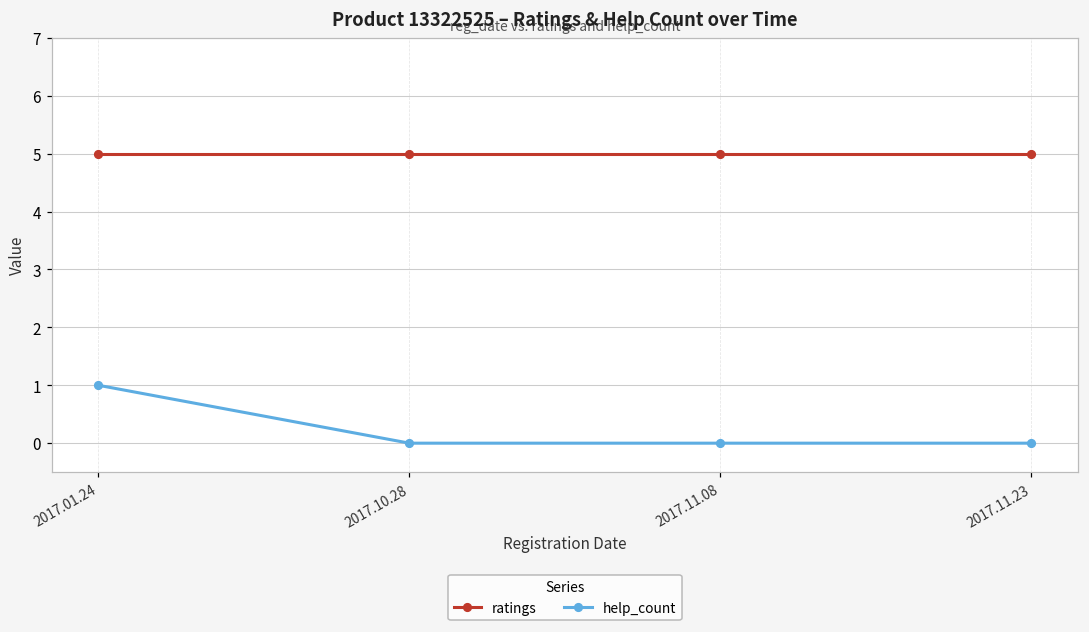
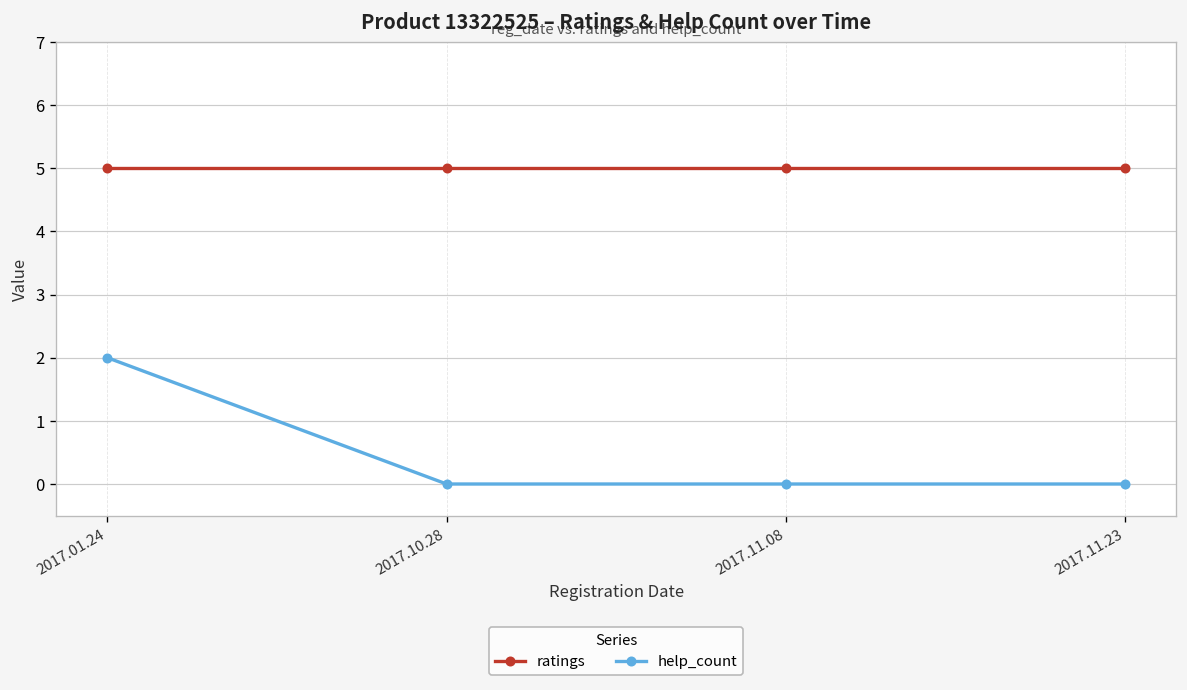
  {
    "ratings": {
      "2017.01.24": 5,
      "2017.10.28": 5,
      "2017.11.08": 5,
      "2017.11.23": 5
    },
    "help_count": {
-     "2017.01.24": 1,
+     "2017.01.24": 2,
      "2017.10.28": 0,
      "2017.11.08": 0,
      "2017.11.23": 0
    }
  }
